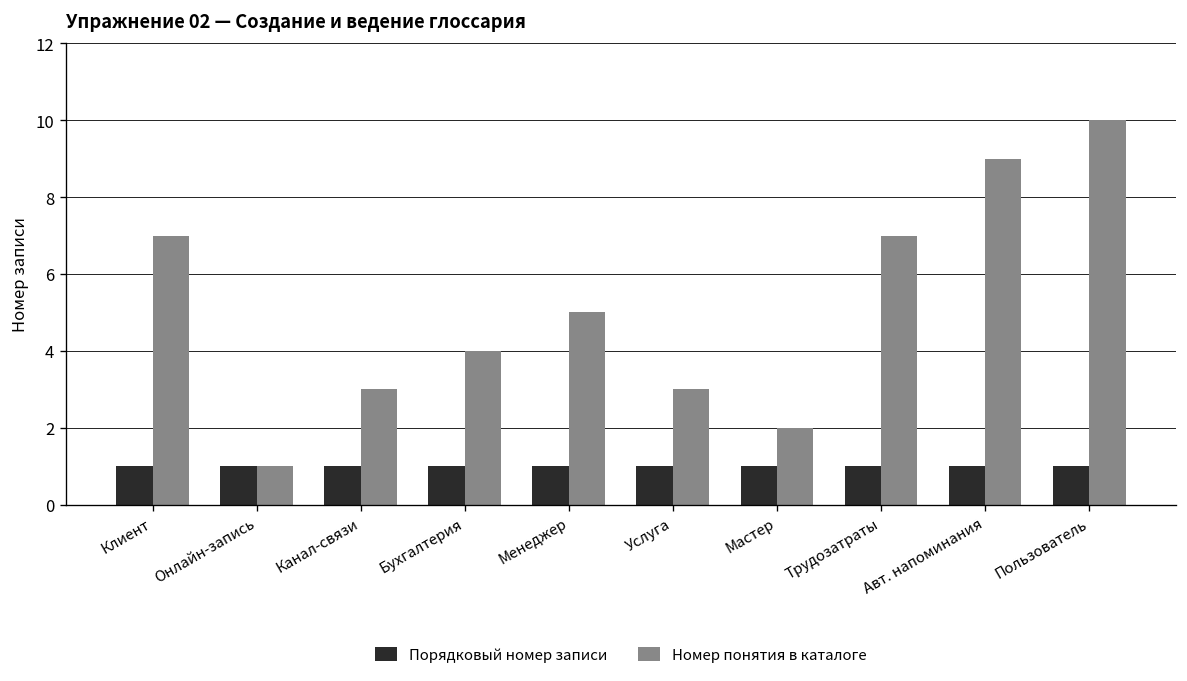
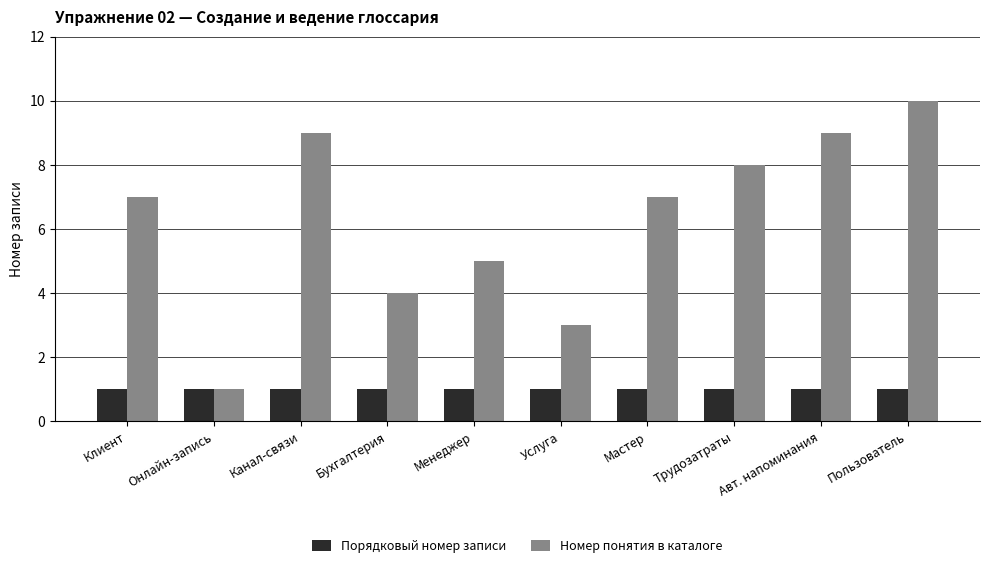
  {
    "Порядковый номер записи": {
      "Клиент": 1,
      "Онлайн-запись": 1,
      "Канал-связи": 1,
      "Бухгалтерия": 1,
      "Менеджер": 1,
      "Услуга": 1,
      "Мастер": 1,
      "Трудозатраты": 1,
      "Авт. напоминания": 1,
      "Пользователь": 1
    },
    "Номер понятия в каталоге": {
      "Клиент": 7,
      "Онлайн-запись": 1,
-     "Канал-связи": 3,
+     "Канал-связи": 9,
      "Бухгалтерия": 4,
      "Менеджер": 5,
      "Услуга": 3,
-     "Мастер": 2,
-     "Трудозатраты": 7,
+     "Мастер": 7,
+     "Трудозатраты": 8,
      "Авт. напоминания": 9,
      "Пользователь": 10
    }
  }
